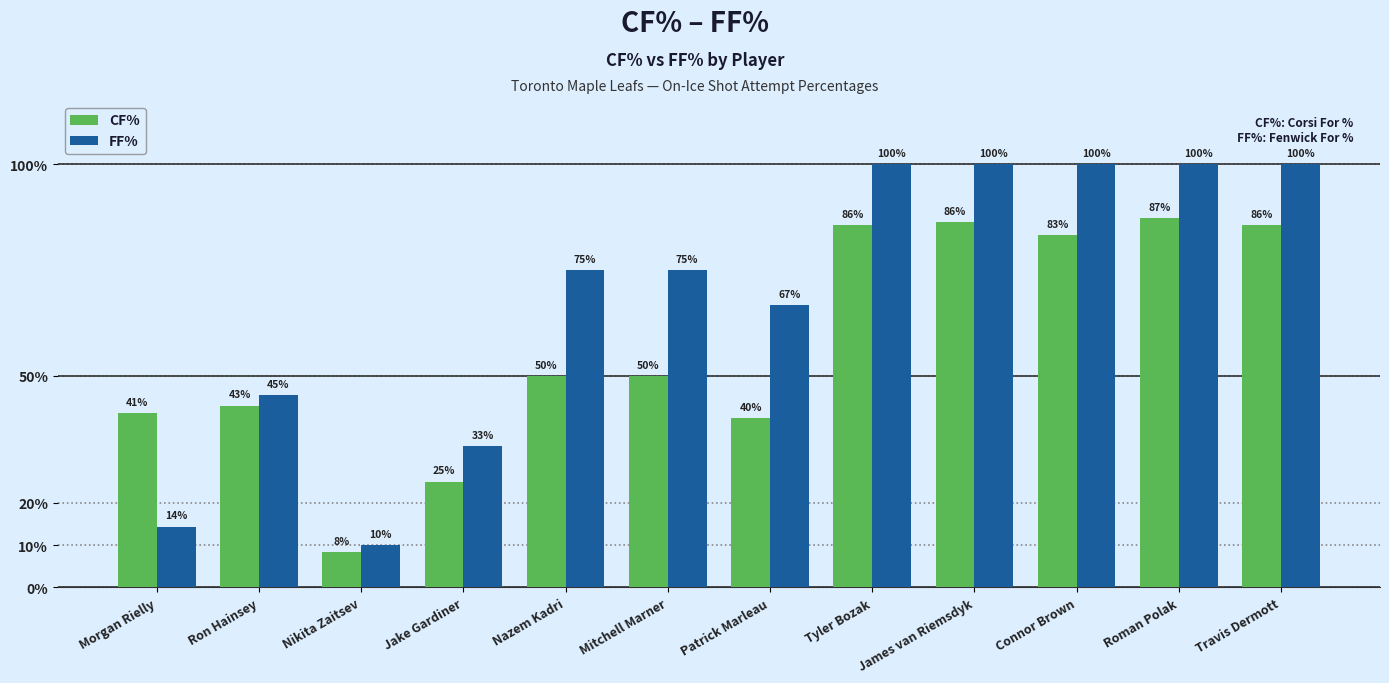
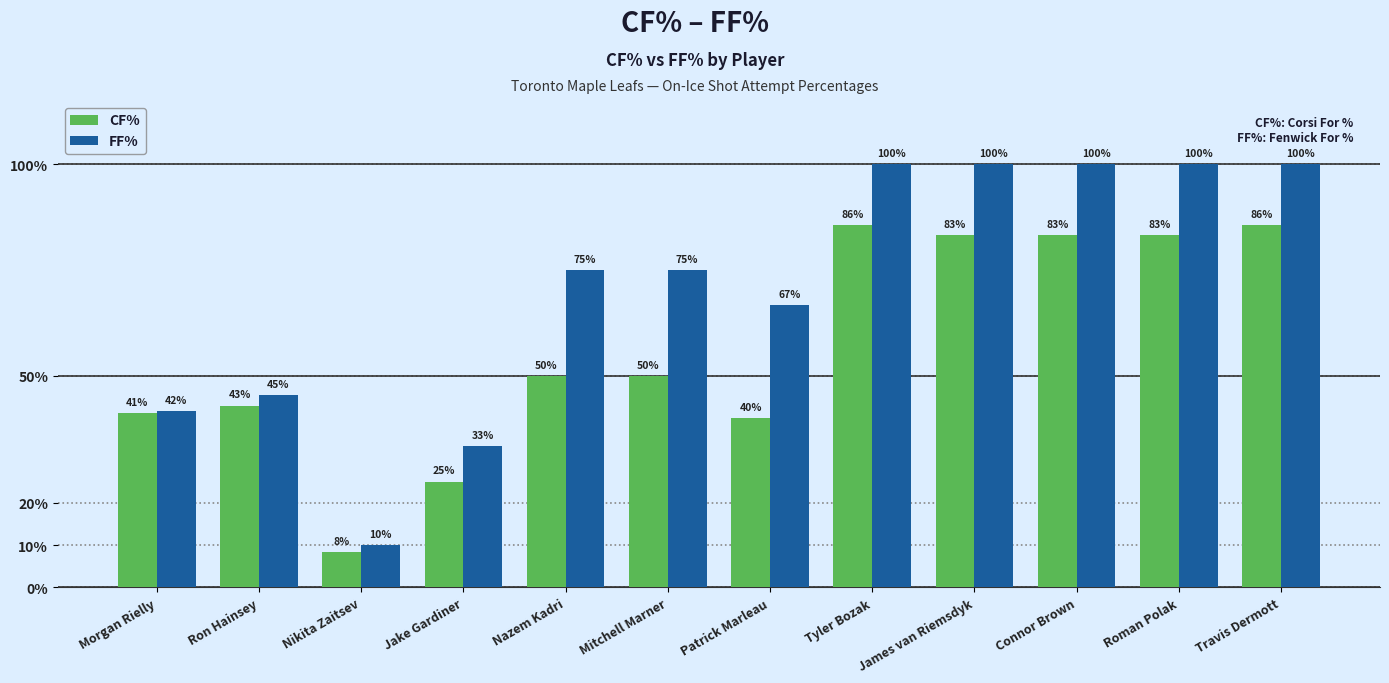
  {
    "CF%": {
      "Morgan Rielly": "41%",
      "Ron Hainsey": "43%",
      "Nikita Zaitsev": "8%",
      "Jake Gardiner": "25%",
      "Nazem Kadri": "50%",
      "Mitchell Marner": "50%",
      "Patrick Marleau": "40%",
      "Tyler Bozak": "86%",
-     "James van Riemsdyk": "86%",
+     "James van Riemsdyk": "83%",
      "Connor Brown": "83%",
-     "Roman Polak": "87%",
+     "Roman Polak": "83%",
      "Travis Dermott": "86%"
    },
    "FF%": {
-     "Morgan Rielly": "14%",
+     "Morgan Rielly": "42%",
      "Ron Hainsey": "45%",
      "Nikita Zaitsev": "10%",
      "Jake Gardiner": "33%",
      "Nazem Kadri": "75%",
      "Mitchell Marner": "75%",
      "Patrick Marleau": "67%",
      "Tyler Bozak": "100%",
      "James van Riemsdyk": "100%",
      "Connor Brown": "100%",
      "Roman Polak": "100%"
    }
  }
